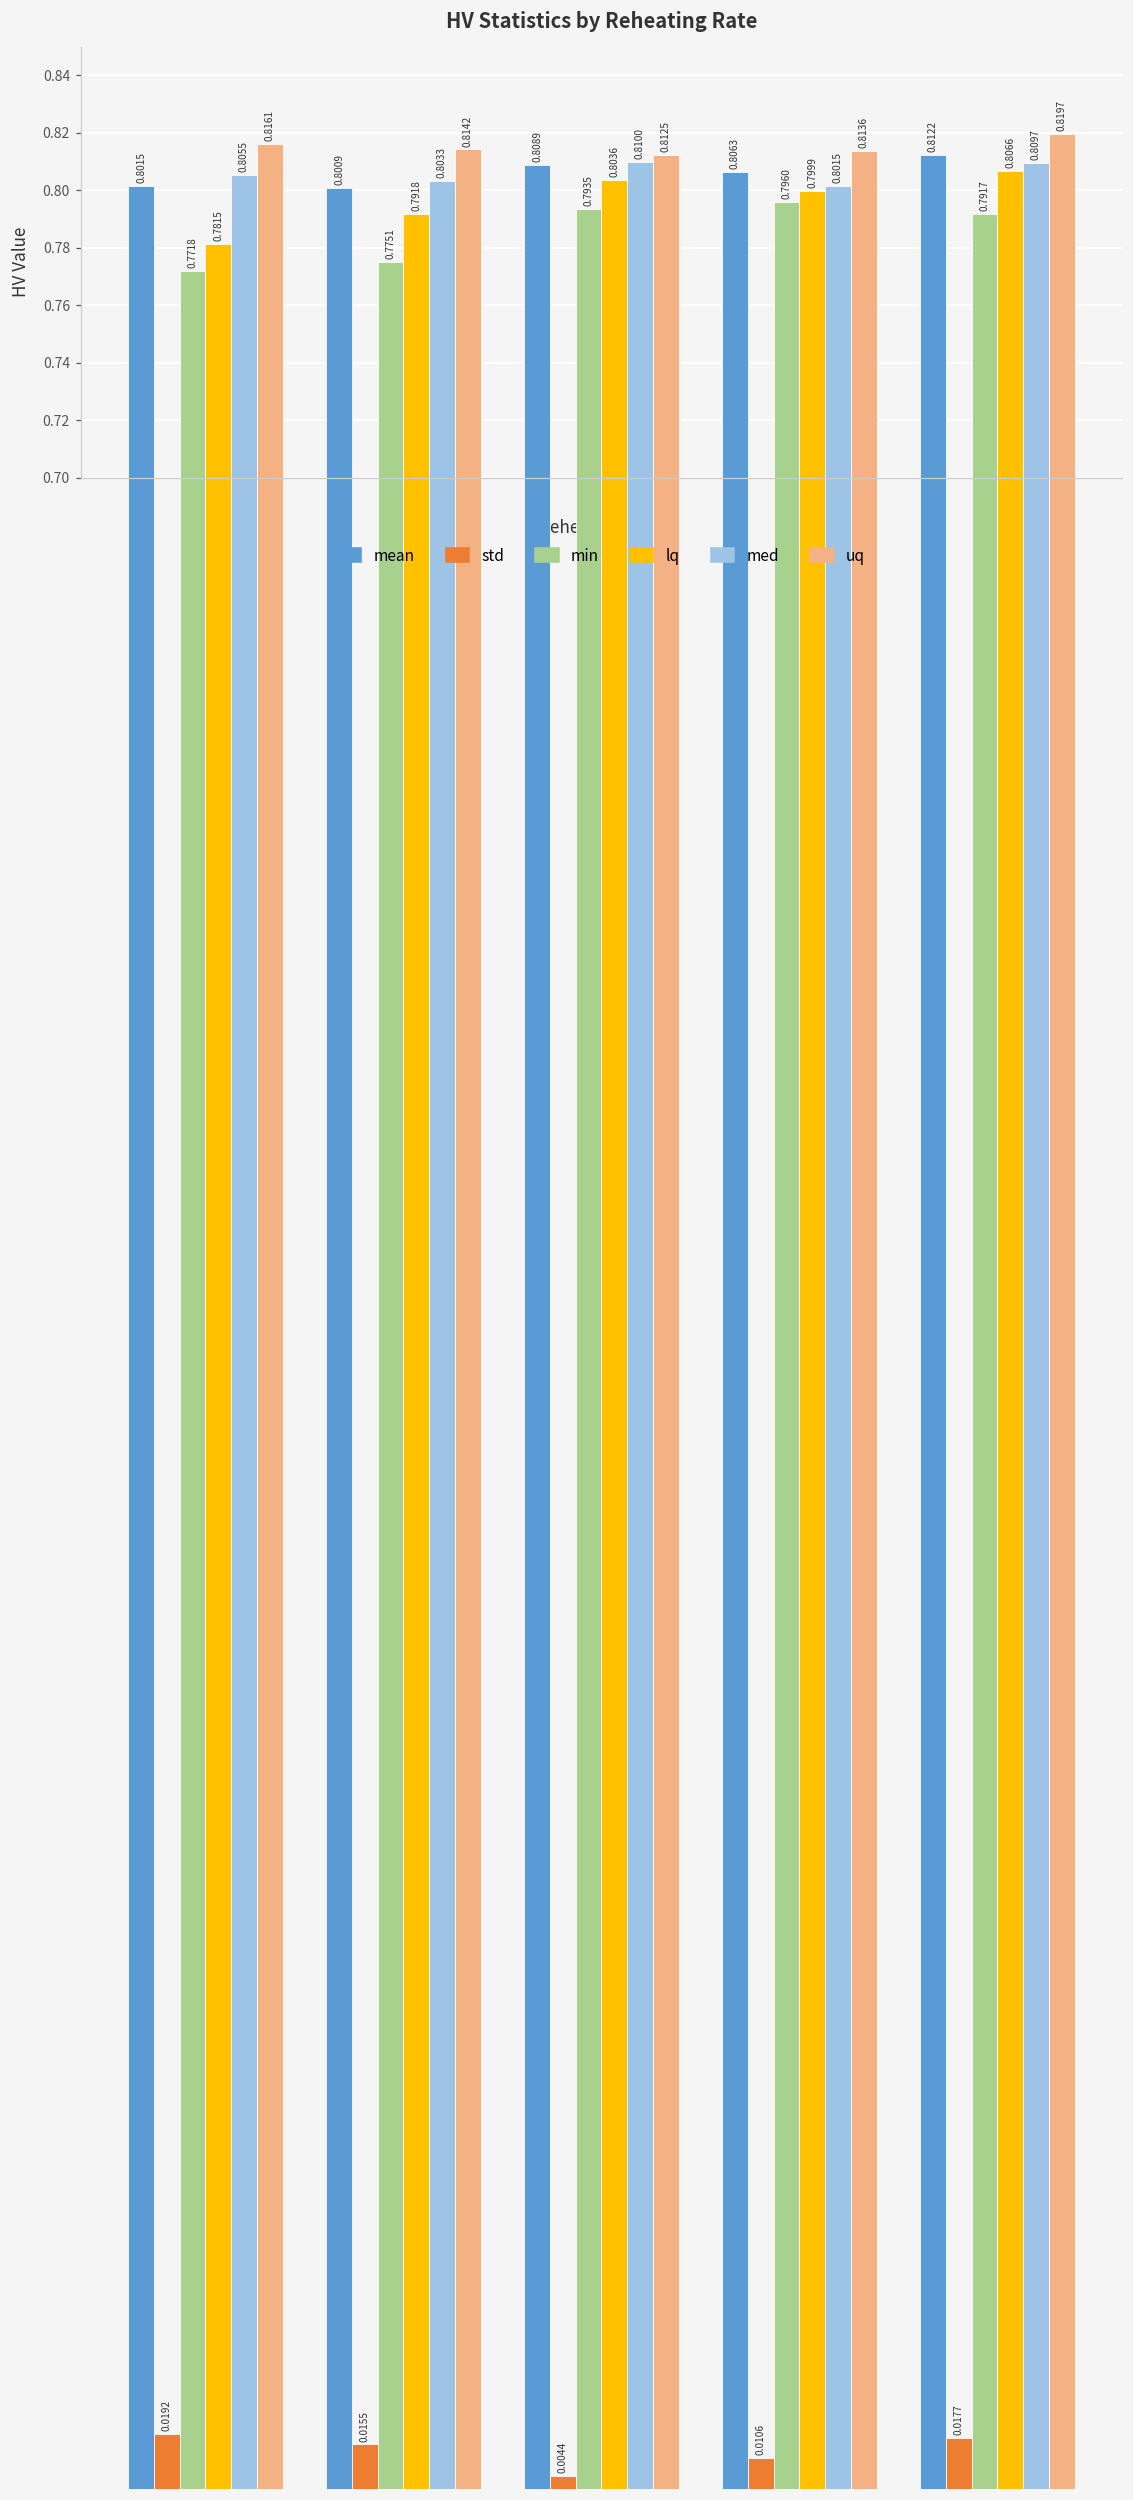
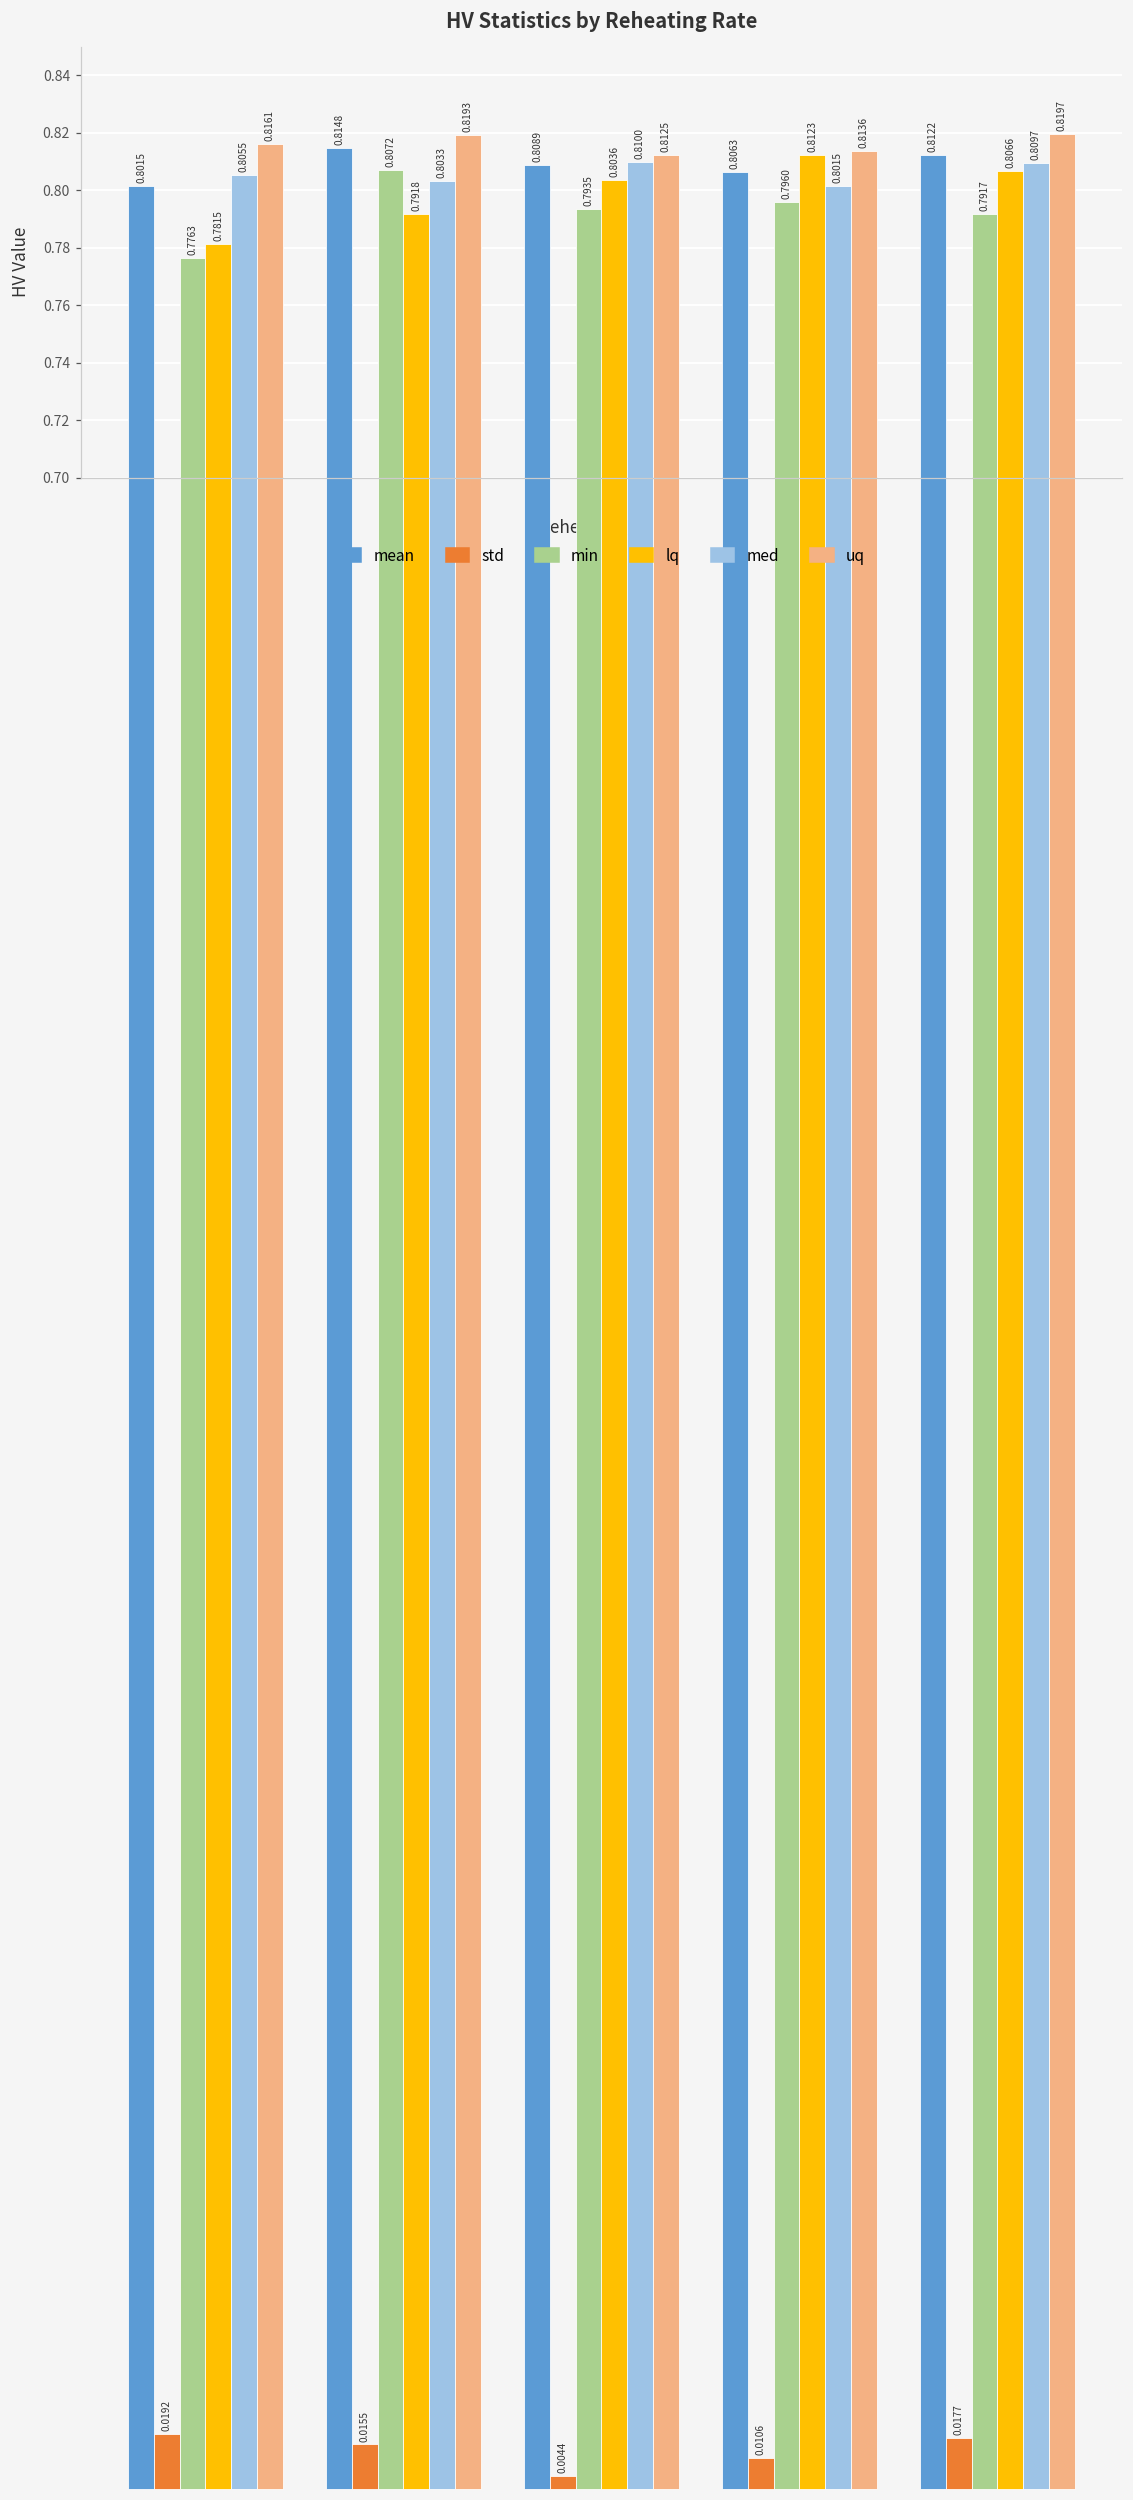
  {
    "mean": {
      "1.05": 0.8015,
-     "1.1": 0.8009,
+     "1.1": 0.8148,
      "1.5": 0.8089,
      "2.0": 0.8063,
      "3.0": 0.8122
    },
    "min": {
-     "1.05": 0.7718,
-     "1.1": 0.7751,
+     "1.05": 0.7763,
+     "1.1": 0.8072,
      "1.5": 0.7935,
      "2.0": 0.7960,
      "3.0": 0.7917
    },
    "lq": {
      "1.05": 0.7815,
      "1.1": 0.7918,
      "1.5": 0.8036,
-     "2.0": 0.7999,
+     "2.0": 0.8123,
      "3.0": 0.8066
    },
    "med": {
      "1.05": 0.8055,
      "1.1": 0.8033,
      "1.5": 0.8100,
      "2.0": 0.8015,
      "3.0": 0.8097
    },
    "uq": {
      "1.05": 0.8161,
-     "1.1": 0.8142,
+     "1.1": 0.8193,
      "1.5": 0.8125,
      "2.0": 0.8136,
      "3.0": 0.8197
    }
  }
